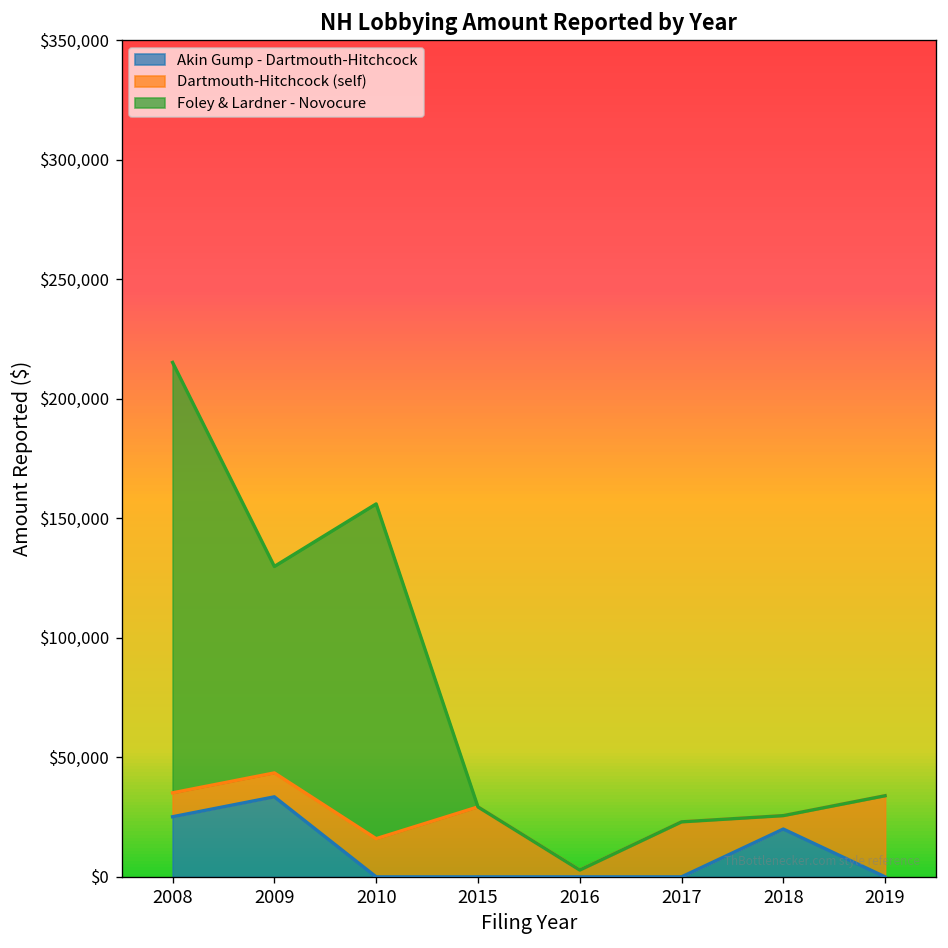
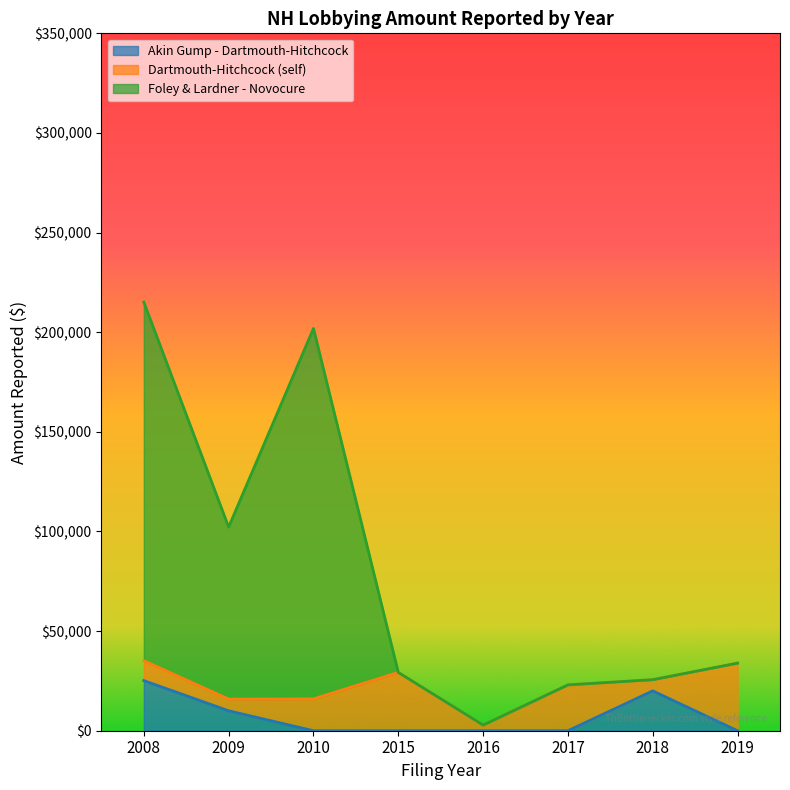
  {
    "Akin Gump - Dartmouth-Hitchcock": {
      "2008": "$25,000",
-     "2009": "$33,000",
+     "2009": "$10,000",
      "2010": "$0",
      "2015": "$0",
      "2016": "$0",
      "2017": "$0",
      "2018": "$20,000",
      "2019": "$0"
    },
    "Dartmouth-Hitchcock (self)": {
      "2008": "$10,000",
-     "2009": "$10,000",
+     "2009": "$6,000",
      "2010": "$16,000"
    },
    "Foley & Lardner - Novocure": {
      "2008": "$180,000",
      "2009": "$86,000",
-     "2010": "$140,000"
+     "2010": "$186,000"
    }
  }
